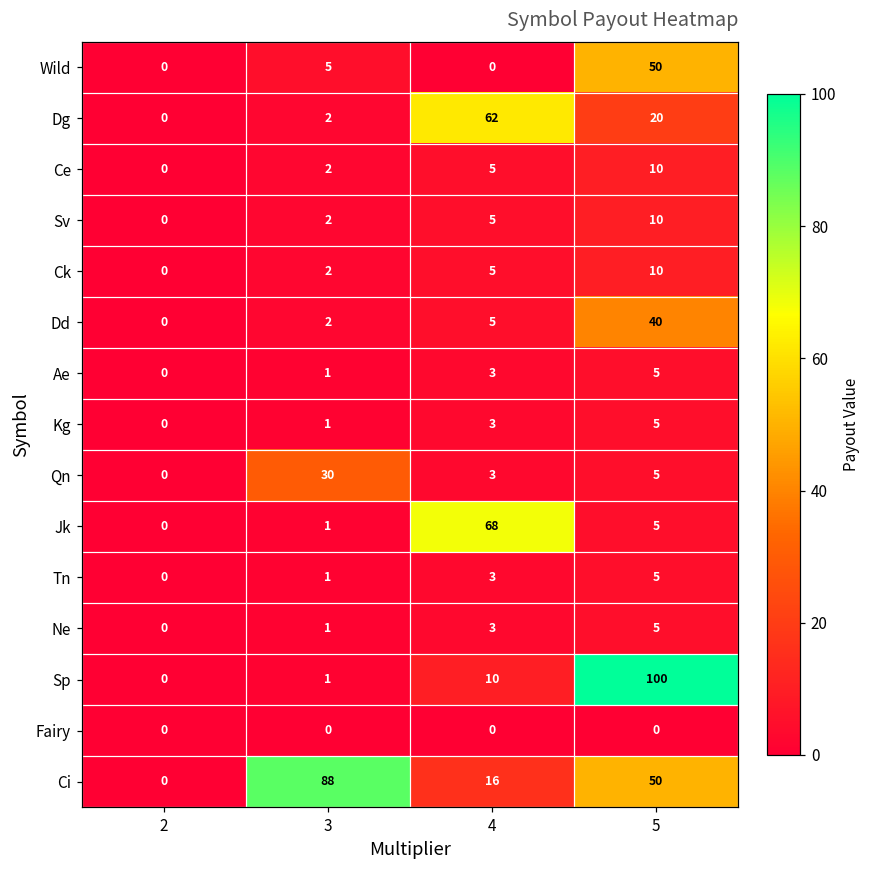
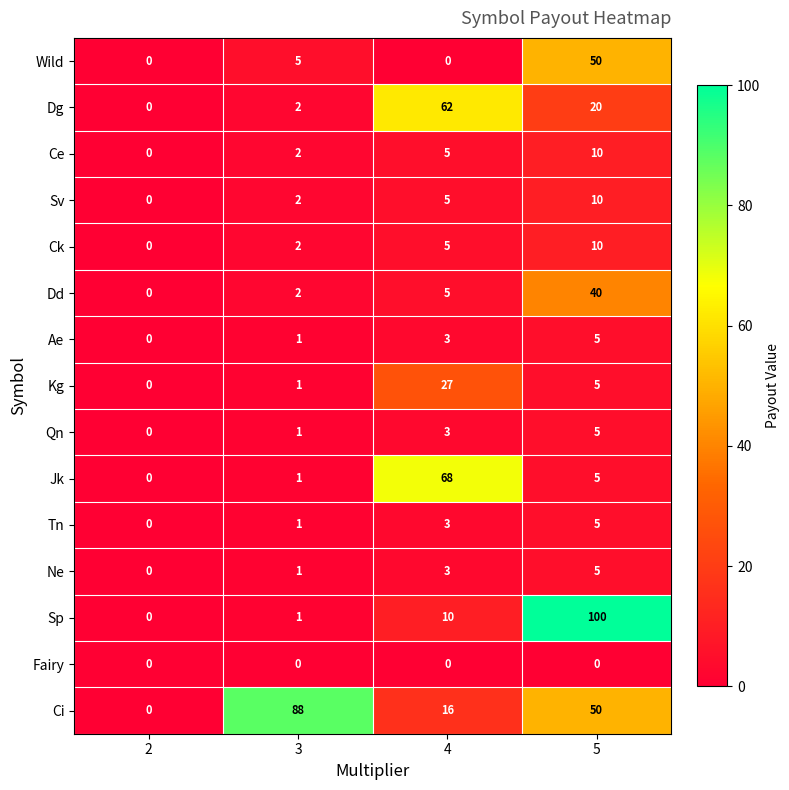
  {
    "Wild": {
      "2": 0,
      "3": 5,
      "4": 0,
      "5": 50
    },
    "Dg": {
      "2": 0,
      "3": 2,
      "4": 62,
      "5": 20
    },
    "Ce": {
      "2": 0,
      "3": 2,
      "4": 5,
      "5": 10
    },
    "Sv": {
      "2": 0,
      "3": 2,
      "4": 5,
      "5": 10
    },
    "Ck": {
      "2": 0,
      "3": 2,
      "4": 5,
      "5": 10
    },
    "Dd": {
      "2": 0,
      "3": 2,
      "4": 5,
      "5": 40
    },
    "Ae": {
      "2": 0,
      "3": 1,
      "4": 3,
      "5": 5
    },
    "Kg": {
      "2": 0,
      "3": 1,
-     "4": 3,
+     "4": 27,
      "5": 5
    },
    "Qn": {
      "2": 0,
-     "3": 30,
+     "3": 1,
      "4": 3,
      "5": 5
    },
    "Jk": {
      "2": 0,
      "3": 1,
      "4": 68,
      "5": 5
    },
    "Tn": {
      "2": 0,
      "3": 1,
      "4": 3,
      "5": 5
    },
    "Ne": {
      "2": 0,
      "3": 1,
      "4": 3,
      "5": 5
    },
    "Sp": {
      "2": 0,
      "3": 1,
      "4": 10,
      "5": 100
    },
    "Fairy": {
      "2": 0,
      "3": 0,
      "4": 0,
      "5": 0
    },
    "Ci": {
      "2": 0,
      "3": 88,
      "4": 16,
      "5": 50
    }
  }
